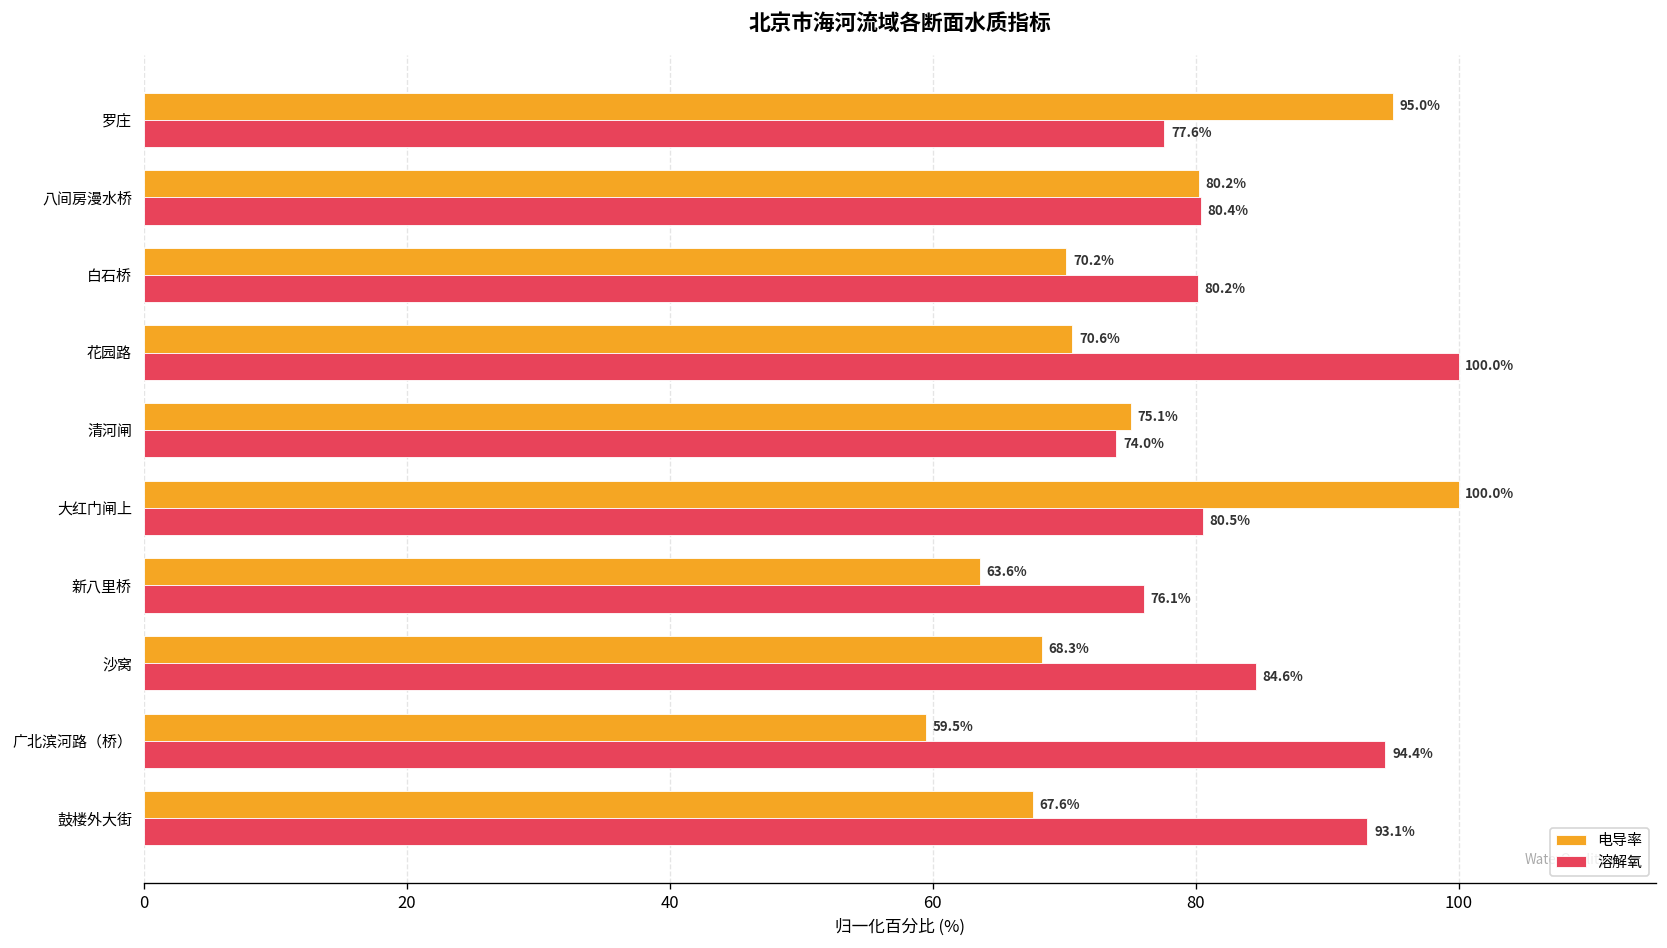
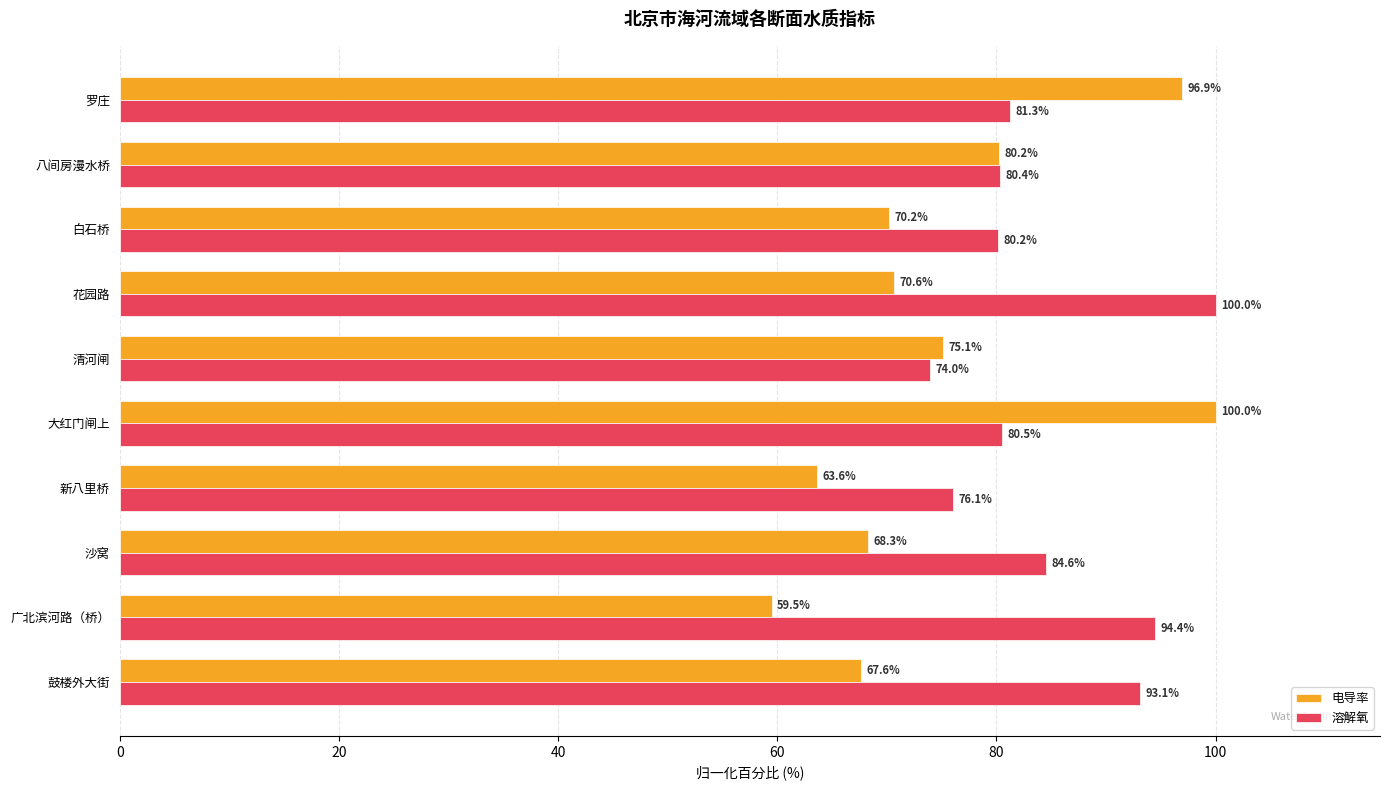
  {
    "电导率": {
-     "罗庄": "95.0%",
+     "罗庄": "96.9%",
      "八间房漫水桥": "80.2%",
      "白石桥": "70.2%",
      "花园路": "70.6%",
      "清河闸": "75.1%",
      "大红门闸上": "100.0%",
      "新八里桥": "63.6%",
      "沙窝": "68.3%",
      "广北滨河路（桥）": "59.5%",
      "鼓楼外大街": "67.6%"
    },
    "溶解氧": {
-     "罗庄": "77.6%",
+     "罗庄": "81.3%",
      "八间房漫水桥": "80.4%",
      "白石桥": "80.2%",
      "花园路": "100.0%",
      "清河闸": "74.0%",
      "大红门闸上": "80.5%",
      "新八里桥": "76.1%",
      "沙窝": "84.6%",
      "广北滨河路（桥）": "94.4%",
      "鼓楼外大街": "93.1%"
    }
  }
